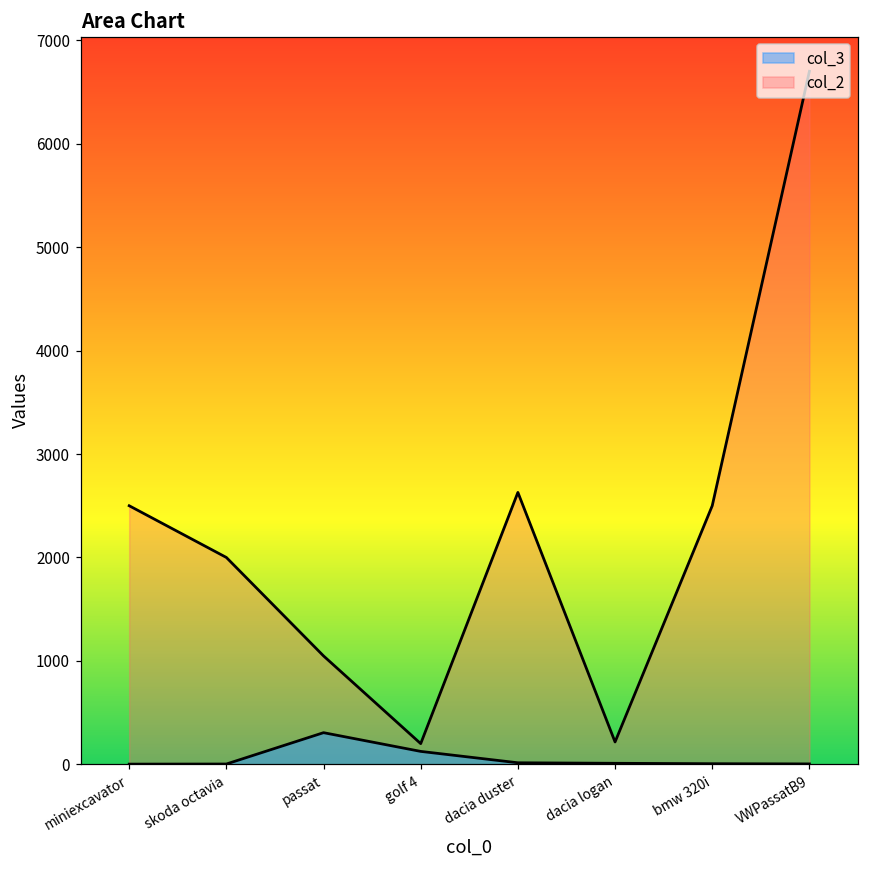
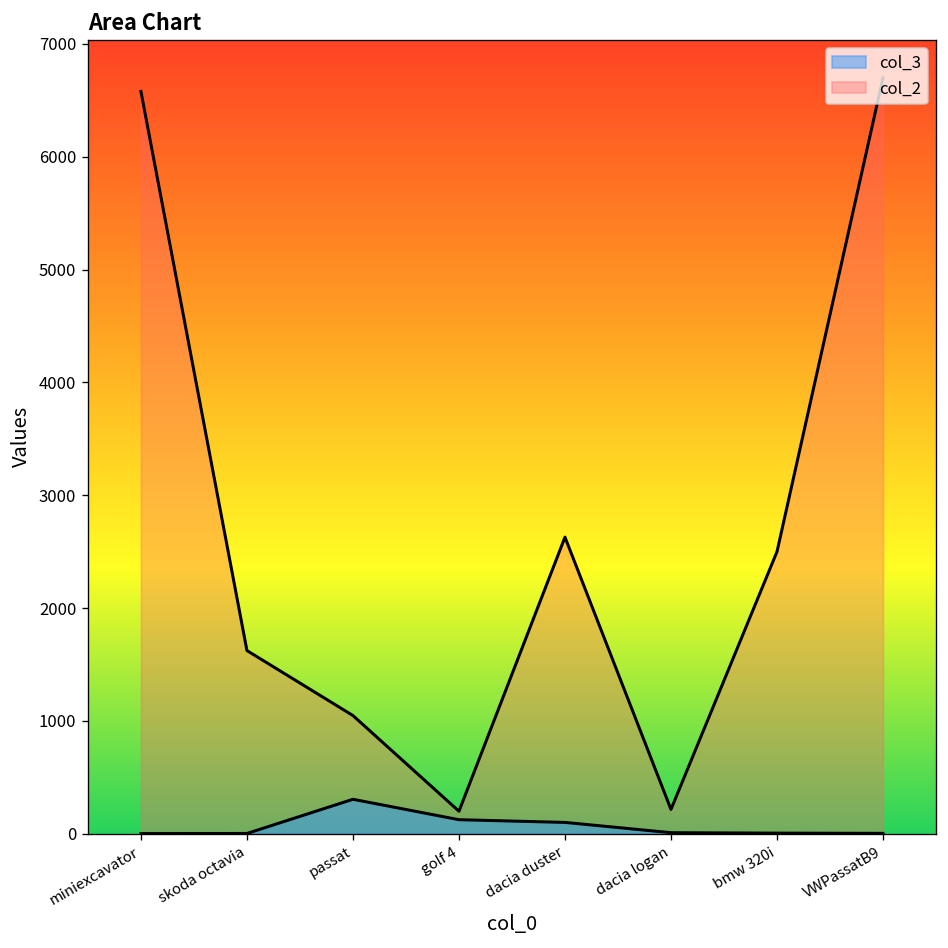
  {
    "col_3": {
      "miniexcavator": 0,
      "skoda octavia": 0,
      "passat": 300,
      "golf 4": 100,
-     "dacia duster": 0,
+     "dacia duster": 100,
      "dacia logan": 0,
      "bmw 320i": 0,
      "VWPassatB9": 0
    },
    "col_2": {
-     "miniexcavator": 2500,
-     "skoda octavia": 2000,
+     "miniexcavator": 6600,
+     "skoda octavia": 1600,
      "passat": 1000,
      "golf 4": 200,
      "dacia duster": 2600,
      "dacia logan": 200,
      "bmw 320i": 2500
    }
  }
